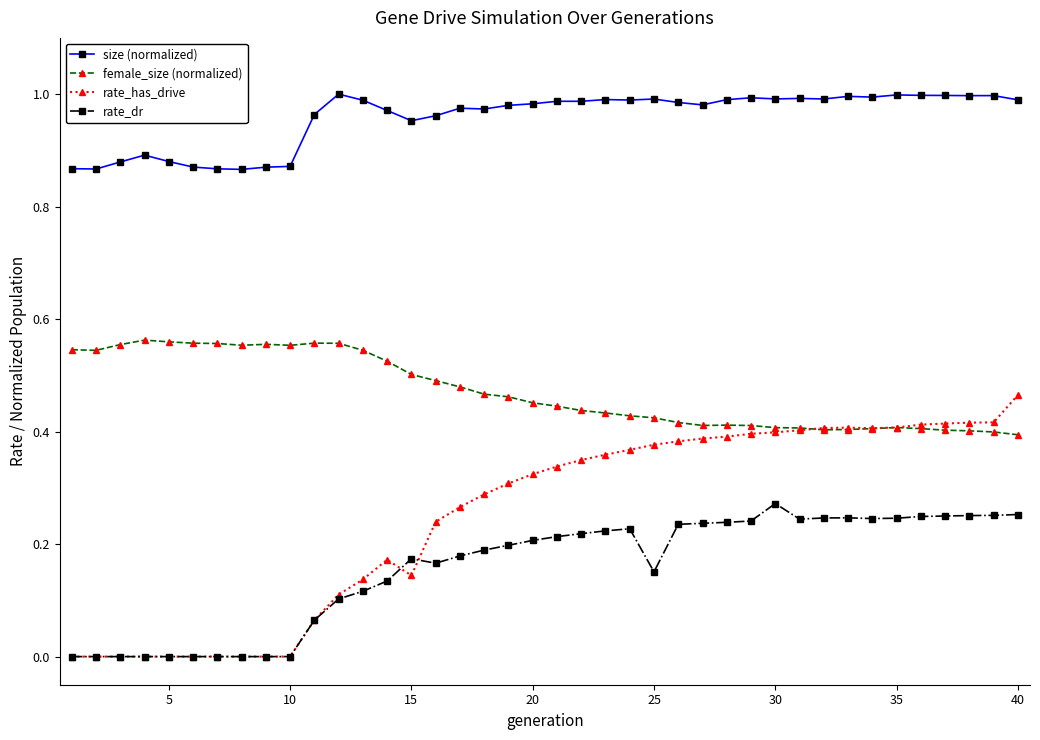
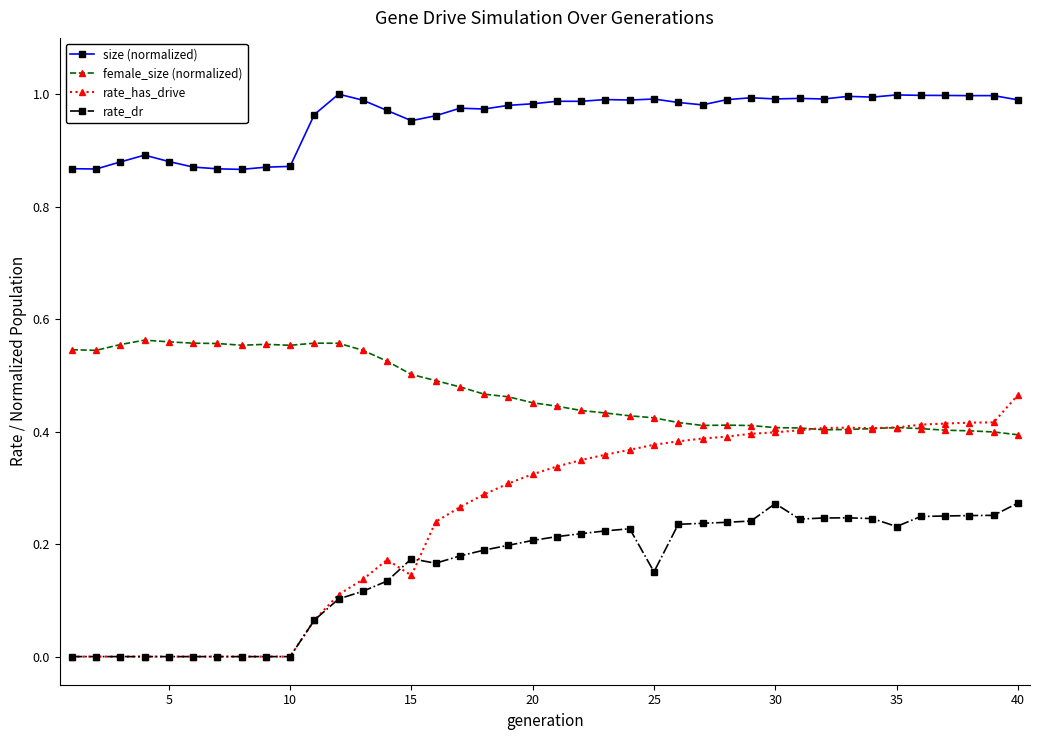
  {
    "size (normalized)": {
      "5": 0.88,
      "10": 0.87,
      "15": 0.95,
      "20": 0.98,
      "25": 0.99,
      "30": 0.99,
      "35": 1.00,
      "40": 0.99
    },
    "female_size (normalized)": {
      "5": 0.56,
      "10": 0.55,
      "15": 0.50,
      "20": 0.45,
      "25": 0.42,
      "30": 0.41,
      "40": 0.39
    },
    "rate_has_drive": {
      "15": 0.14,
      "20": 0.32,
      "25": 0.38,
      "30": 0.40,
      "40": 0.47
    },
    "rate_dr": {
      "15": 0.17,
      "20": 0.21,
      "25": 0.15,
      "30": 0.27,
-     "35": 0.25,
-     "40": 0.25
+     "35": 0.23,
+     "40": 0.27
    }
  }
